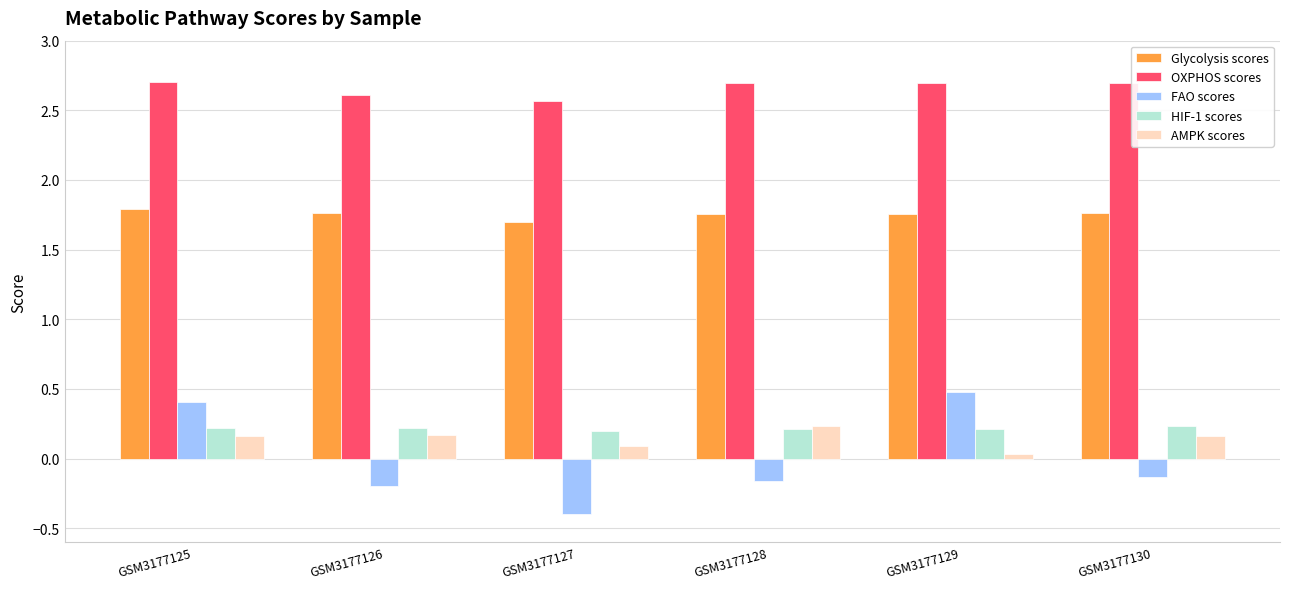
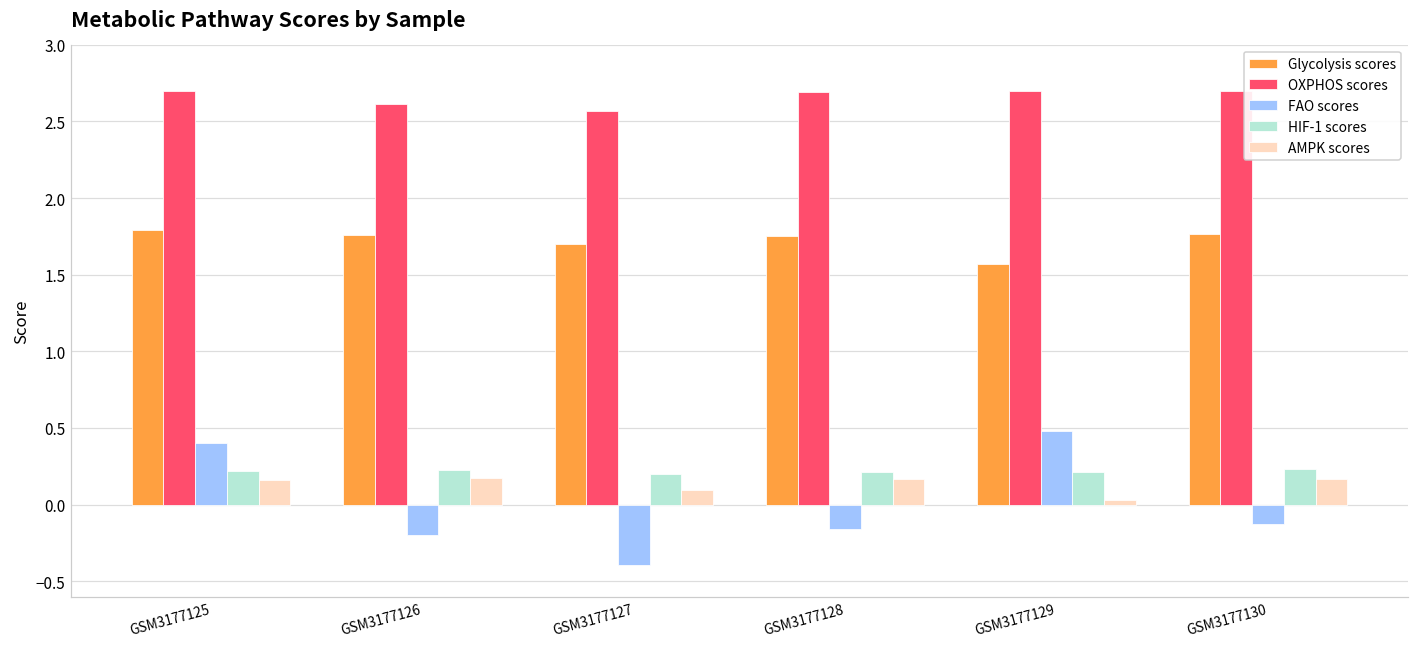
  {
    "Glycolysis scores": {
      "GSM3177125": 1.79,
      "GSM3177126": 1.76,
      "GSM3177127": 1.70,
      "GSM3177128": 1.75,
-     "GSM3177129": 1.76,
+     "GSM3177129": 1.57,
      "GSM3177130": 1.76
    },
    "OXPHOS scores": {
      "GSM3177125": 2.70,
      "GSM3177126": 2.61,
      "GSM3177127": 2.57,
      "GSM3177128": 2.69,
      "GSM3177129": 2.70,
      "GSM3177130": 2.70
    },
    "AMPK scores": {
      "GSM3177125": 0.16,
      "GSM3177126": 0.17,
      "GSM3177127": 0.09,
-     "GSM3177128": 0.23,
+     "GSM3177128": 0.17,
      "GSM3177129": 0.03,
      "GSM3177130": 0.16
    }
  }
